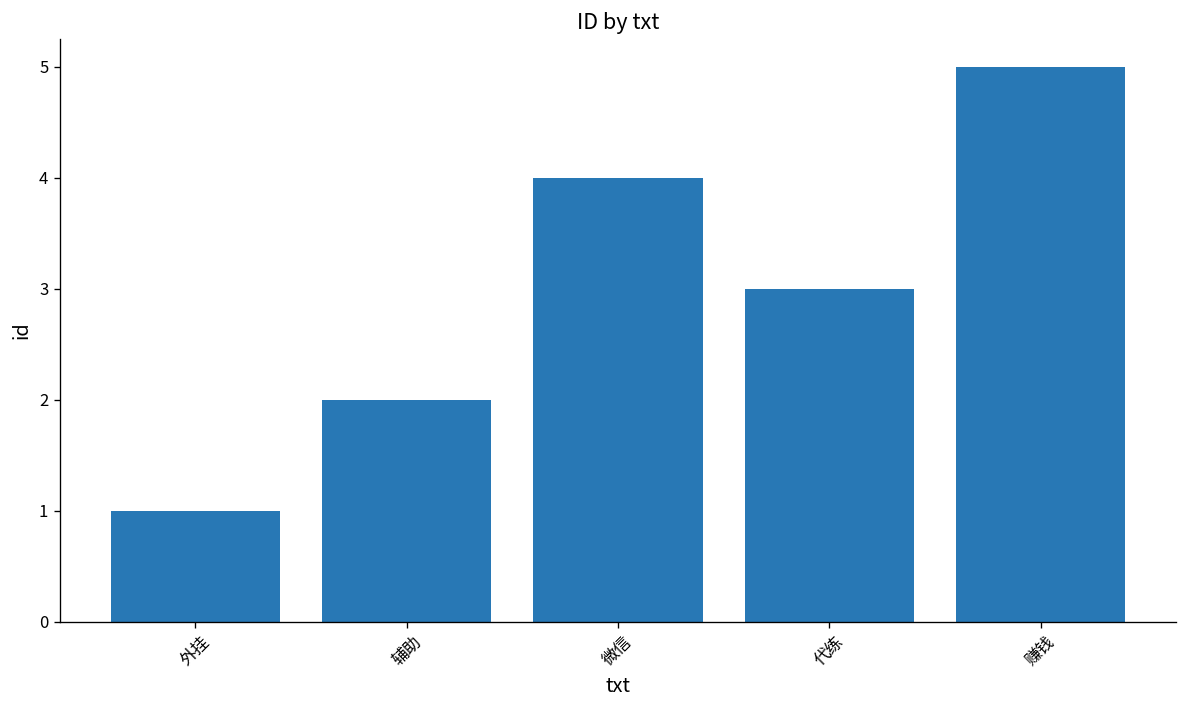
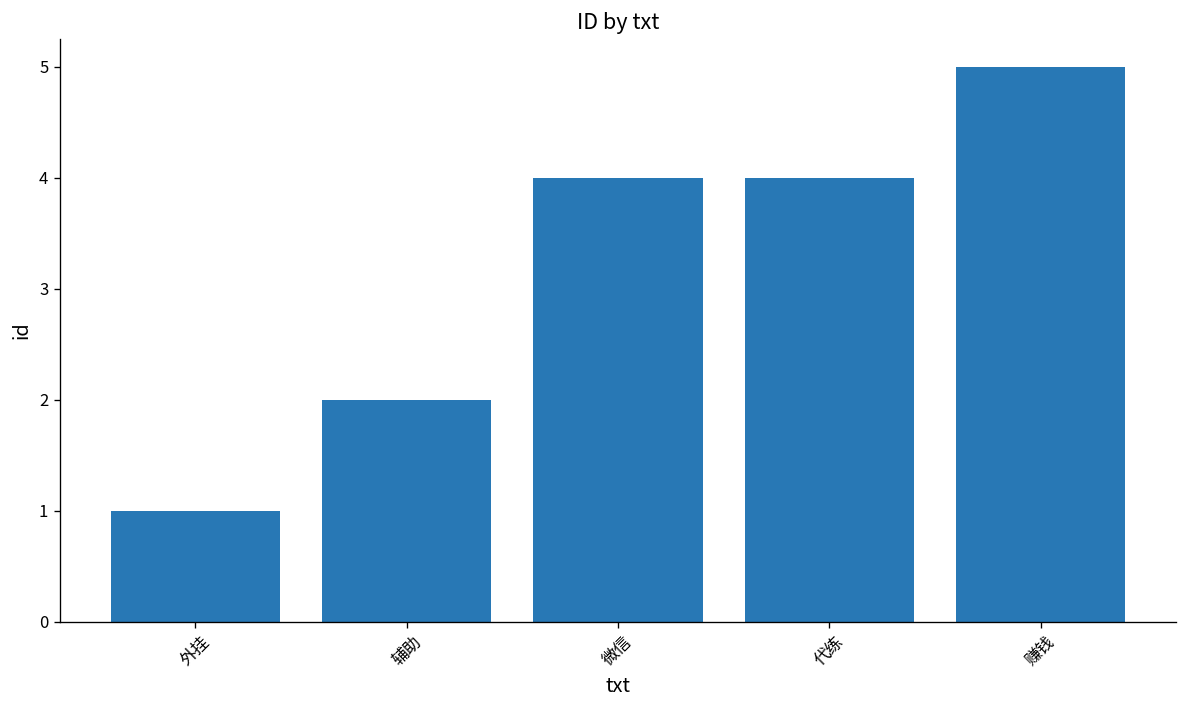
  {
    "外挂": 1,
    "辅助": 2,
    "微信": 4,
-   "代练": 3,
+   "代练": 4,
    "赚钱": 5
  }
